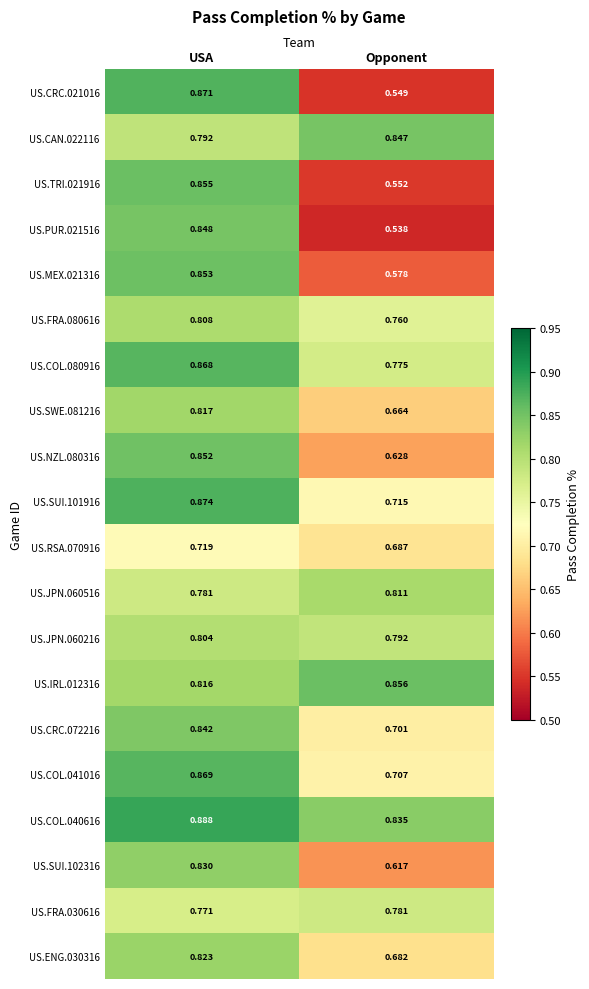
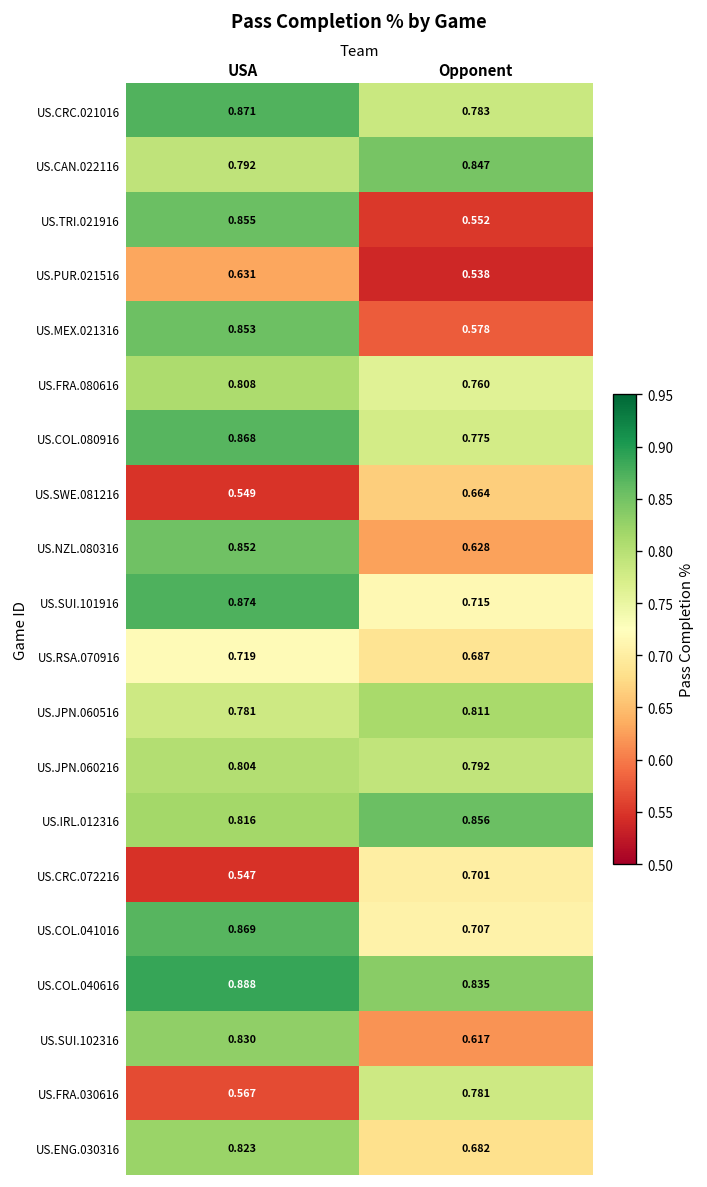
  {
    "US.CRC.021016": {
      "USA": 0.871,
-     "Opponent": 0.549
+     "Opponent": 0.783
    },
    "US.CAN.022116": {
      "USA": 0.792,
      "Opponent": 0.847
    },
    "US.TRI.021916": {
      "USA": 0.855,
      "Opponent": 0.552
    },
    "US.PUR.021516": {
-     "USA": 0.848,
+     "USA": 0.631,
      "Opponent": 0.538
    },
    "US.MEX.021316": {
      "USA": 0.853,
      "Opponent": 0.578
    },
    "US.FRA.080616": {
      "USA": 0.808,
      "Opponent": 0.760
    },
    "US.COL.080916": {
      "USA": 0.868,
      "Opponent": 0.775
    },
    "US.SWE.081216": {
-     "USA": 0.817,
+     "USA": 0.549,
      "Opponent": 0.664
    },
    "US.NZL.080316": {
      "USA": 0.852,
      "Opponent": 0.628
    },
    "US.SUI.101916": {
      "USA": 0.874,
      "Opponent": 0.715
    },
    "US.RSA.070916": {
      "USA": 0.719,
      "Opponent": 0.687
    },
    "US.JPN.060516": {
      "USA": 0.781,
      "Opponent": 0.811
    },
    "US.JPN.060216": {
      "USA": 0.804,
      "Opponent": 0.792
    },
    "US.IRL.012316": {
      "USA": 0.816,
      "Opponent": 0.856
    },
    "US.CRC.072216": {
-     "USA": 0.842,
+     "USA": 0.547,
      "Opponent": 0.701
    },
    "US.COL.041016": {
      "USA": 0.869,
      "Opponent": 0.707
    },
    "US.COL.040616": {
      "USA": 0.888,
      "Opponent": 0.835
    },
    "US.SUI.102316": {
      "USA": 0.830,
      "Opponent": 0.617
    },
    "US.FRA.030616": {
-     "USA": 0.771,
+     "USA": 0.567,
      "Opponent": 0.781
    },
    "US.ENG.030316": {
      "USA": 0.823,
      "Opponent": 0.682
    }
  }
